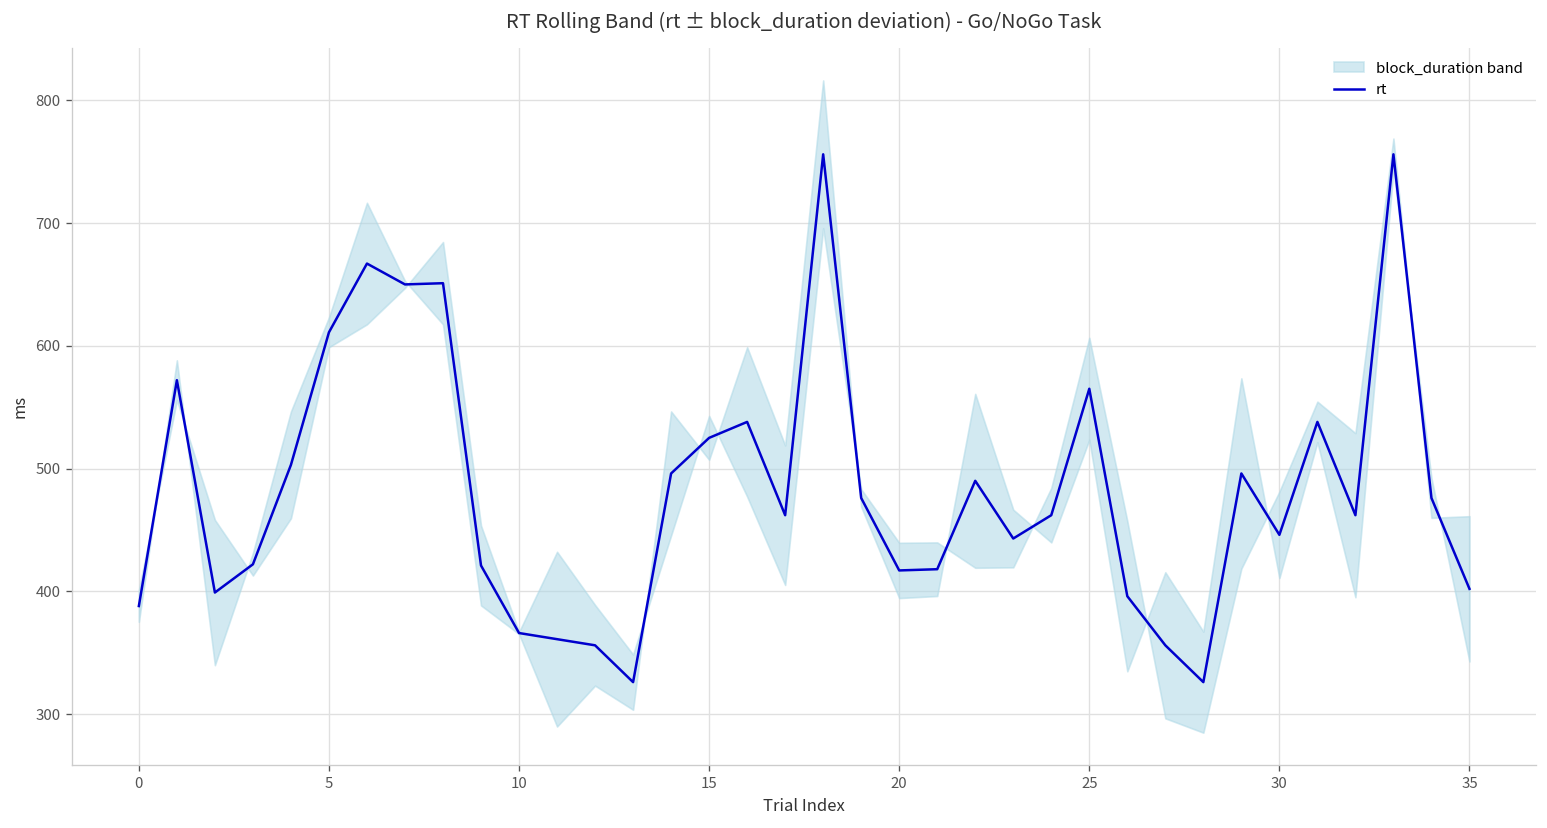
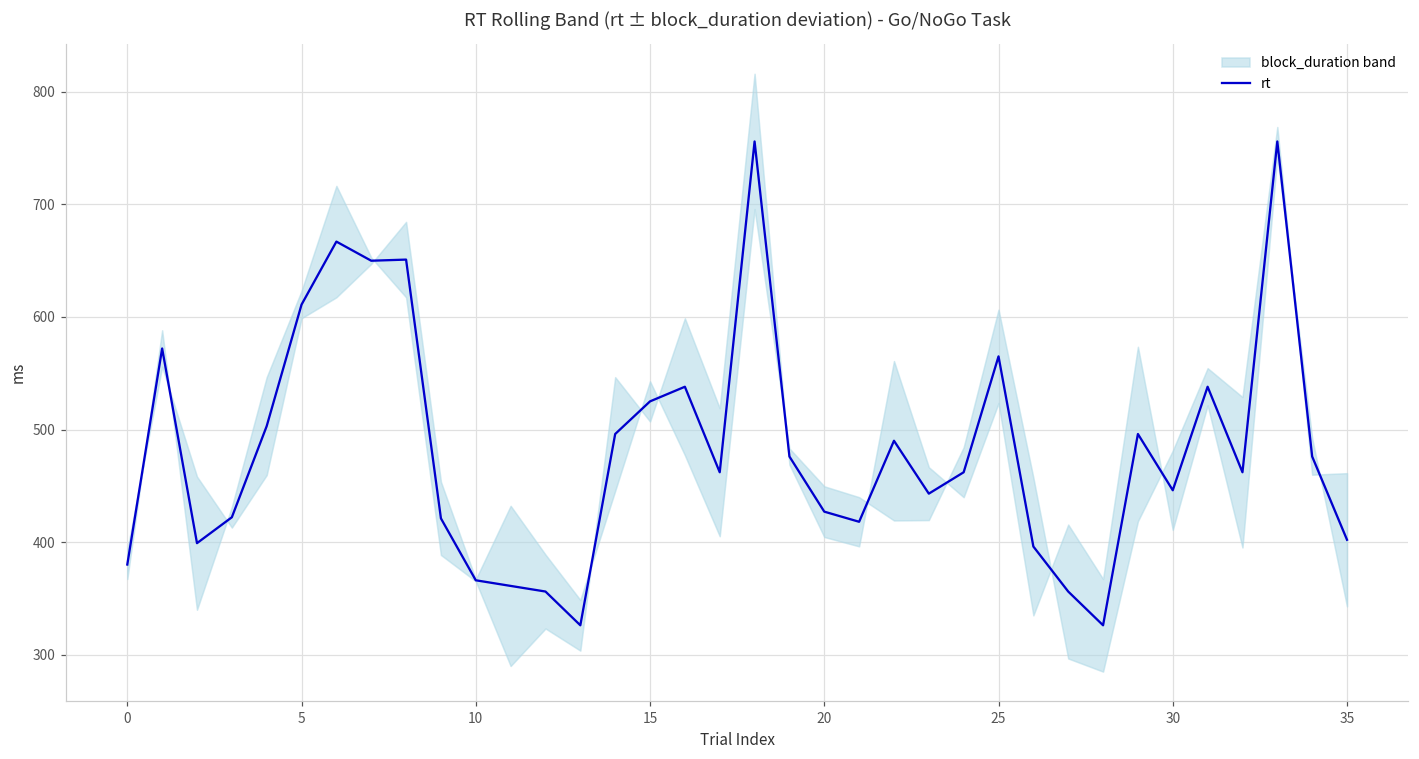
  {
    "rt": {
-     "0": 388,
+     "0": 380,
      "5": 611,
      "15": 525,
-     "20": 417,
+     "20": 427,
      "25": 565,
      "30": 446,
      "35": 402
    }
  }
